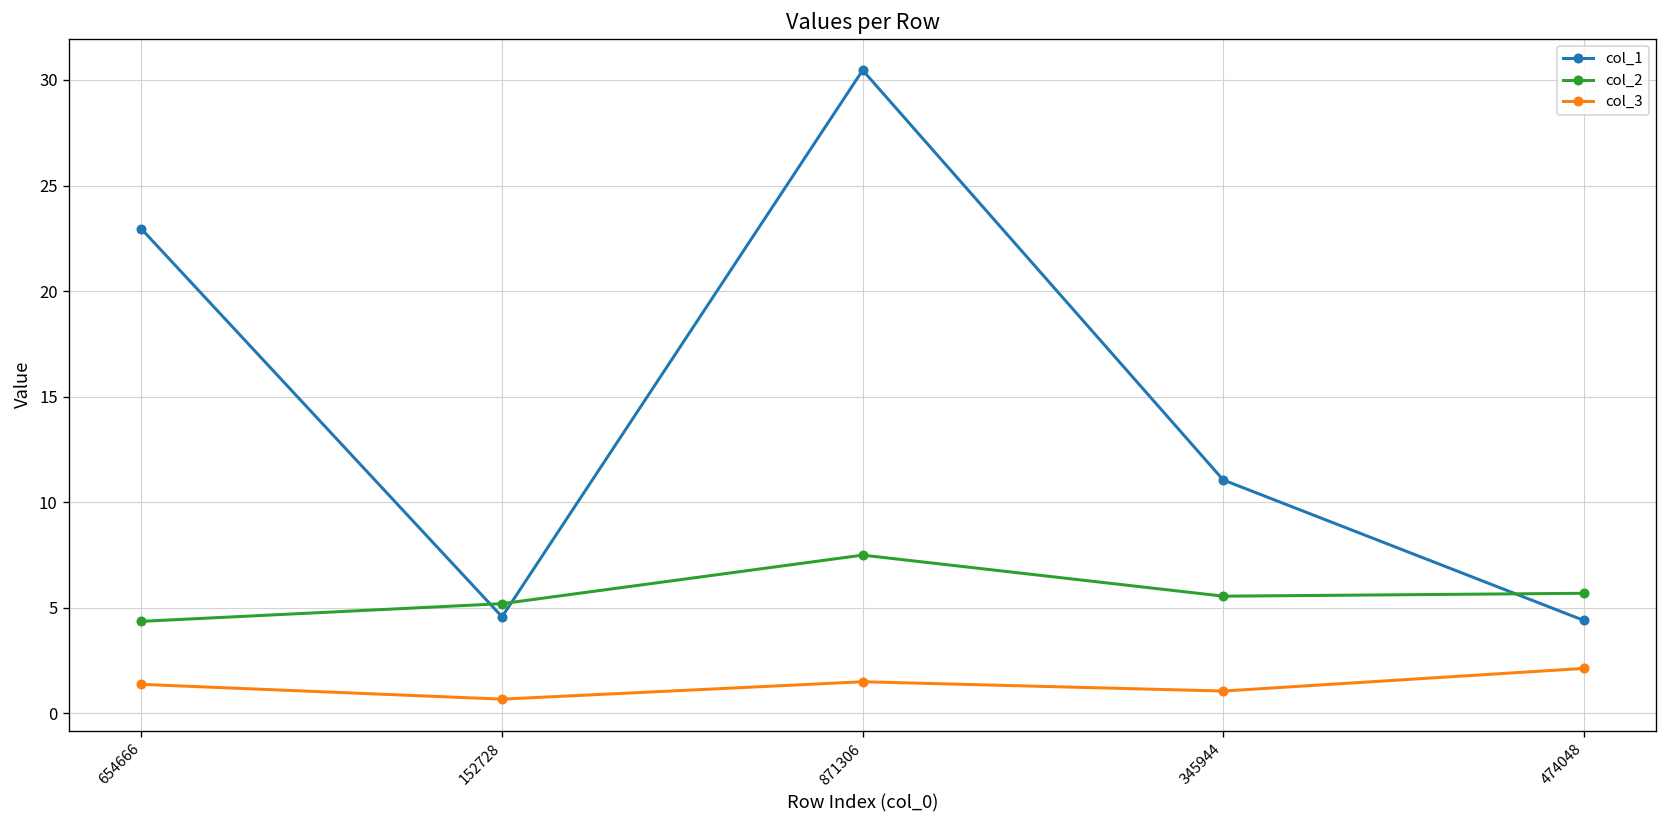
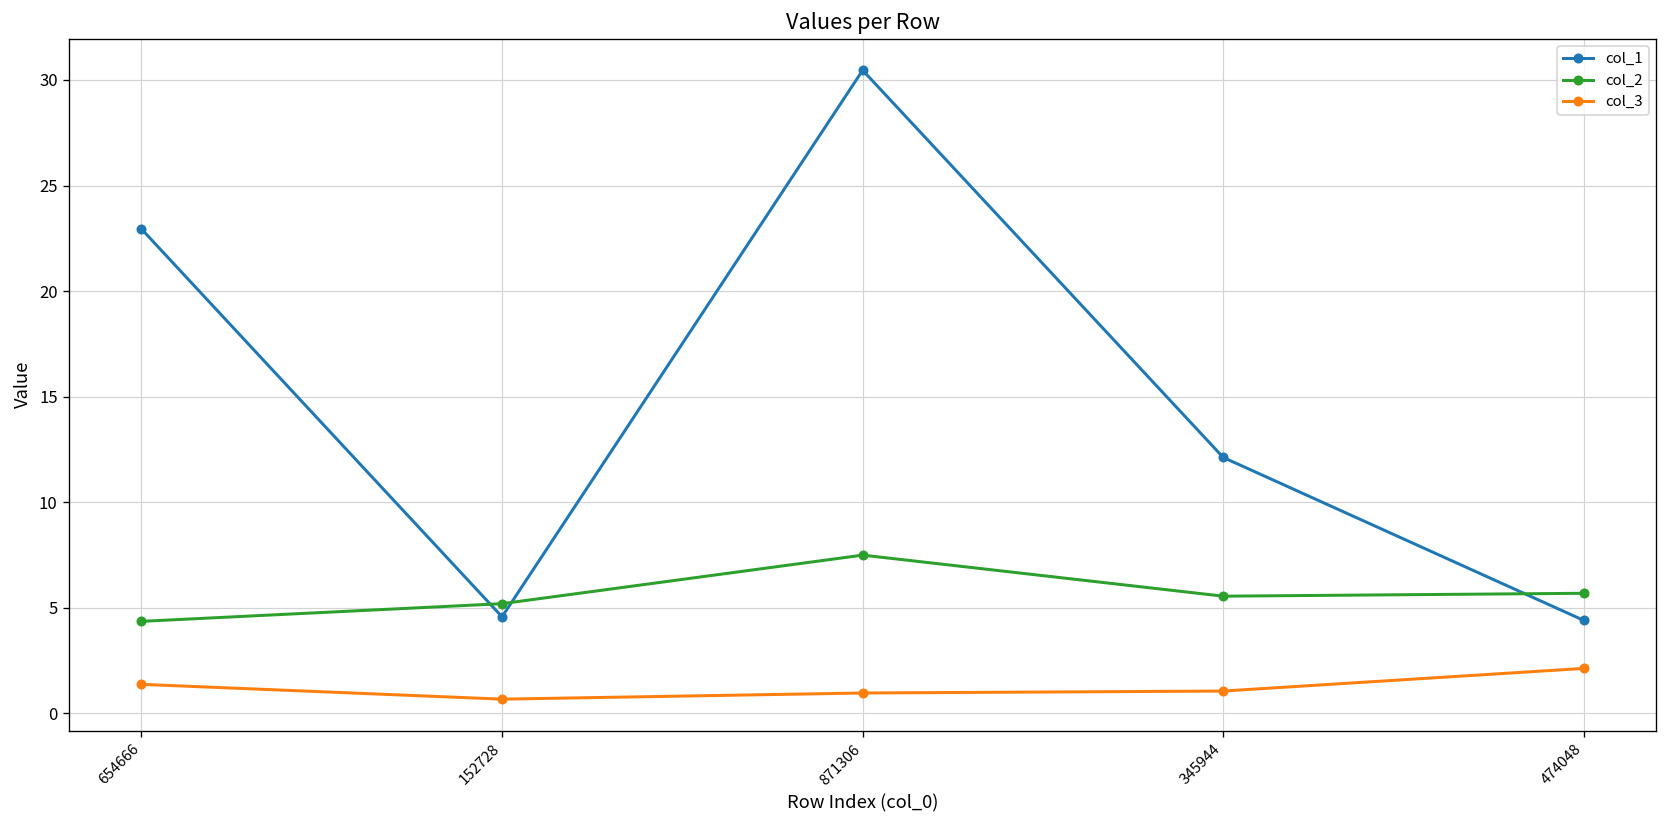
  {
    "col_1": {
      "654666": 22.9,
      "152728": 4.6,
      "871306": 30.5,
-     "345944": 11.0,
+     "345944": 12.1,
      "474048": 4.4
    },
    "col_2": {
      "654666": 4.3,
      "152728": 5.2,
      "871306": 7.5,
      "345944": 5.5,
      "474048": 5.7
    },
    "col_3": {
      "654666": 1.4,
      "152728": 0.7,
-     "871306": 1.5,
+     "871306": 1.0,
      "345944": 1.0,
      "474048": 2.1
    }
  }
